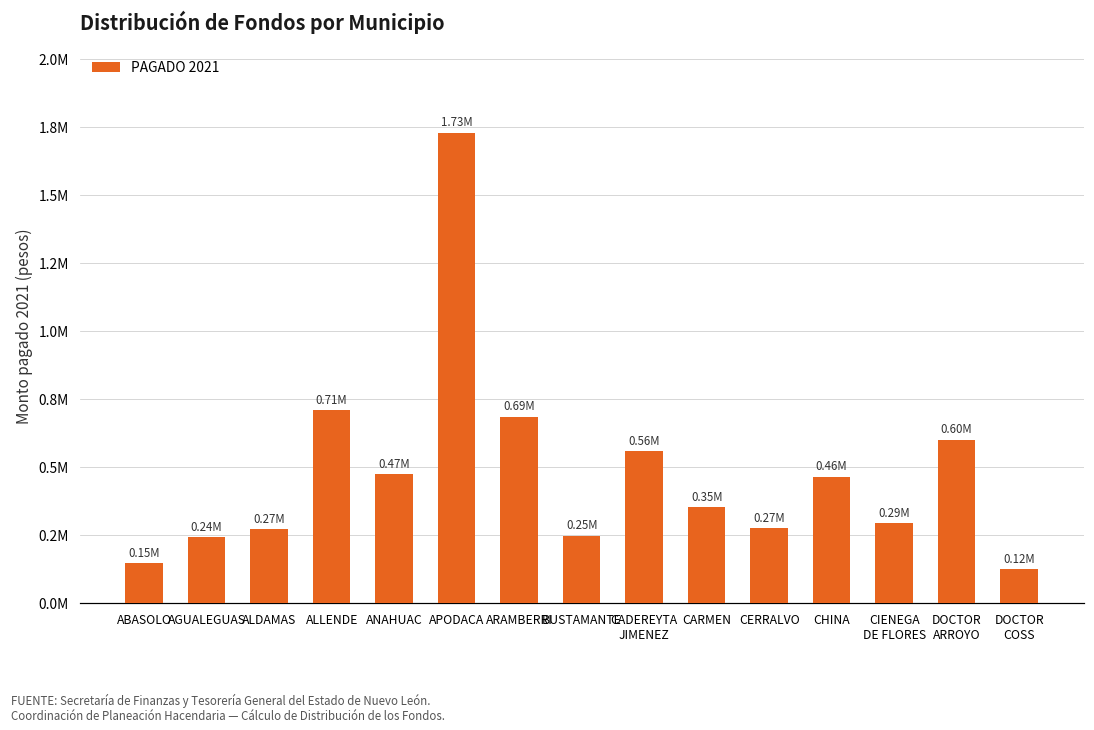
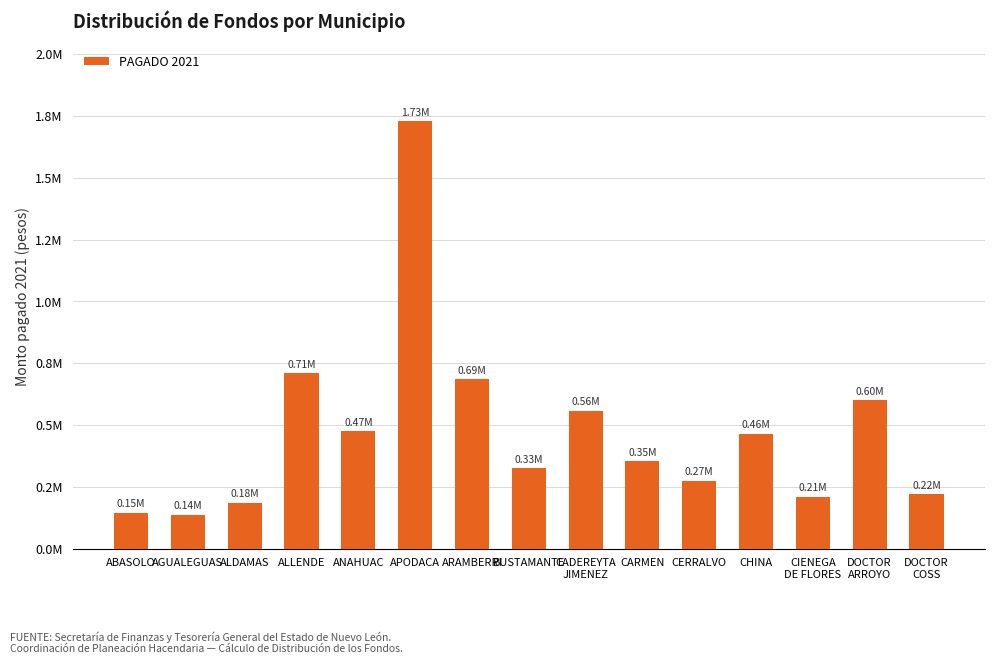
  {
    "ABASOLO": "0.15M",
-   "AGUALEGUAS": "0.24M",
-   "ALDAMAS": "0.27M",
+   "AGUALEGUAS": "0.14M",
+   "ALDAMAS": "0.18M",
    "ALLENDE": "0.71M",
    "ANAHUAC": "0.47M",
    "APODACA": "1.73M",
-   "BUSTAMANTE": "0.25M",
+   "BUSTAMANTE": "0.33M",
    "CADEREYTA JIMENEZ": "0.56M",
    "CARMEN": "0.35M",
    "CERRALVO": "0.27M",
    "CHINA": "0.46M",
-   "CIENEGA DE FLORES": "0.29M",
+   "CIENEGA DE FLORES": "0.21M",
    "DOCTOR ARROYO": "0.60M",
-   "DOCTOR COSS": "0.12M"
+   "DOCTOR COSS": "0.22M"
  }
